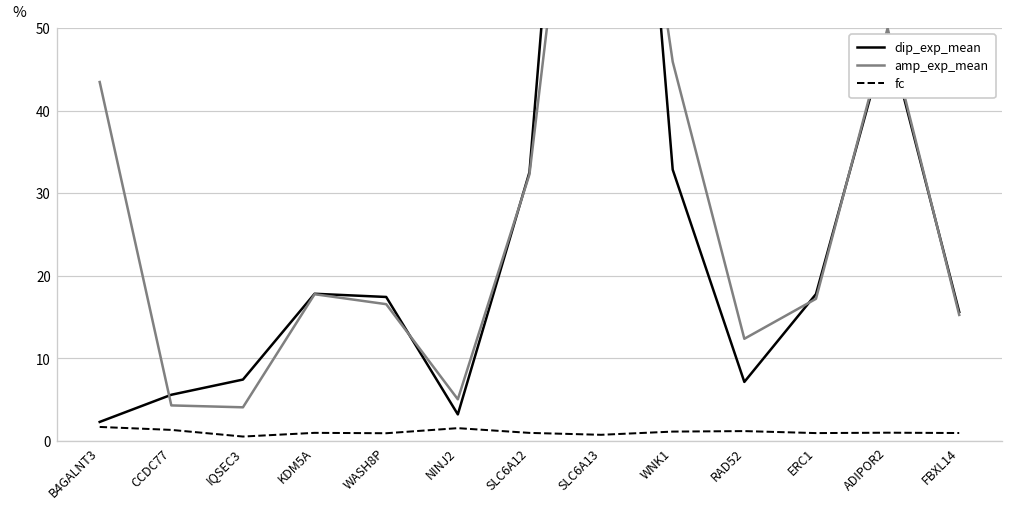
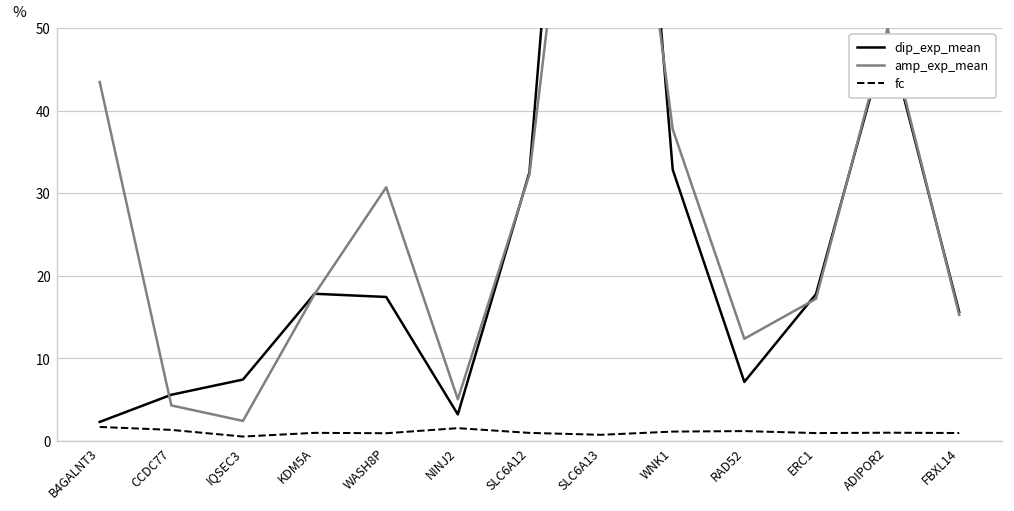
  {
    "amp_exp_mean": {
      "B4GALNT3": 43,
      "CCDC77": 4,
-     "IQSEC3": 4,
-     "WASH8P": 17,
+     "IQSEC3": 2,
+     "WASH8P": 31,
      "NINJ2": 5,
-     "WNK1": 46,
+     "WNK1": 38,
      "RAD52": 12,
      "ERC1": 17,
      "ADIPOR2": 50
    }
  }
